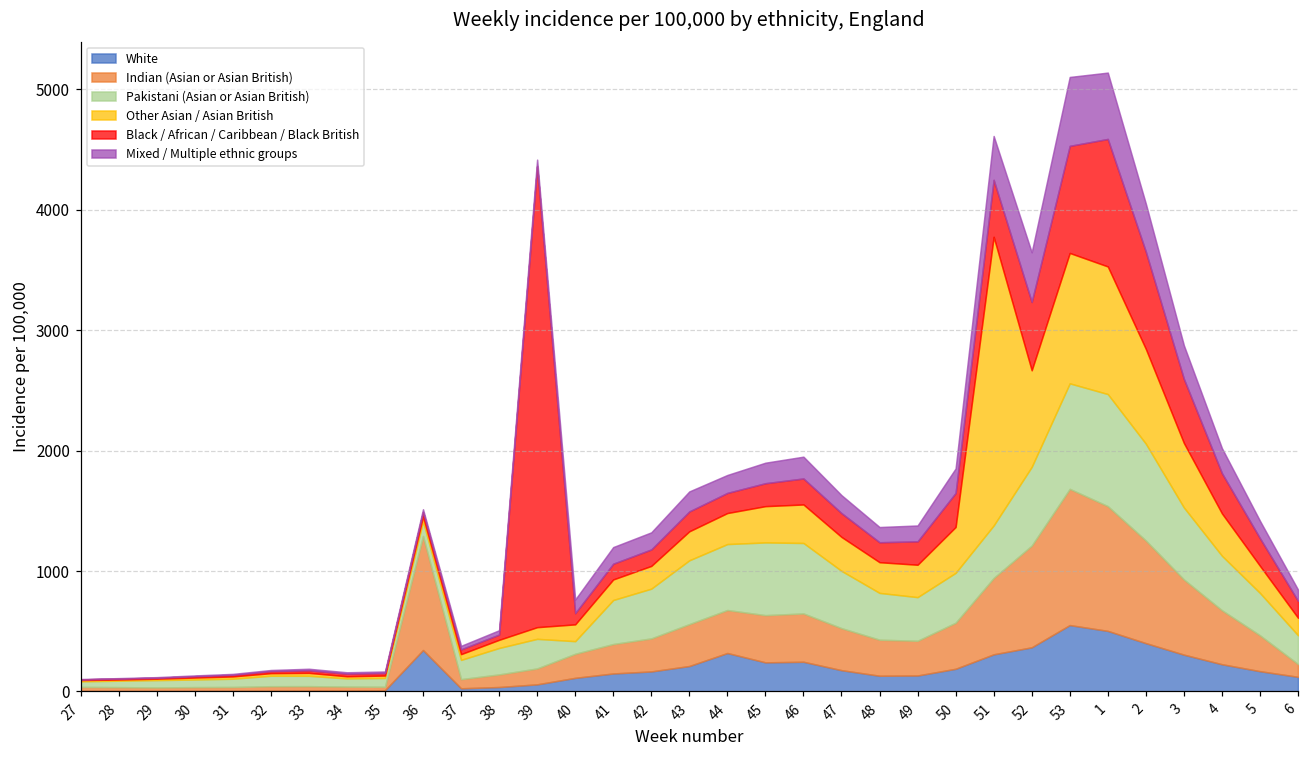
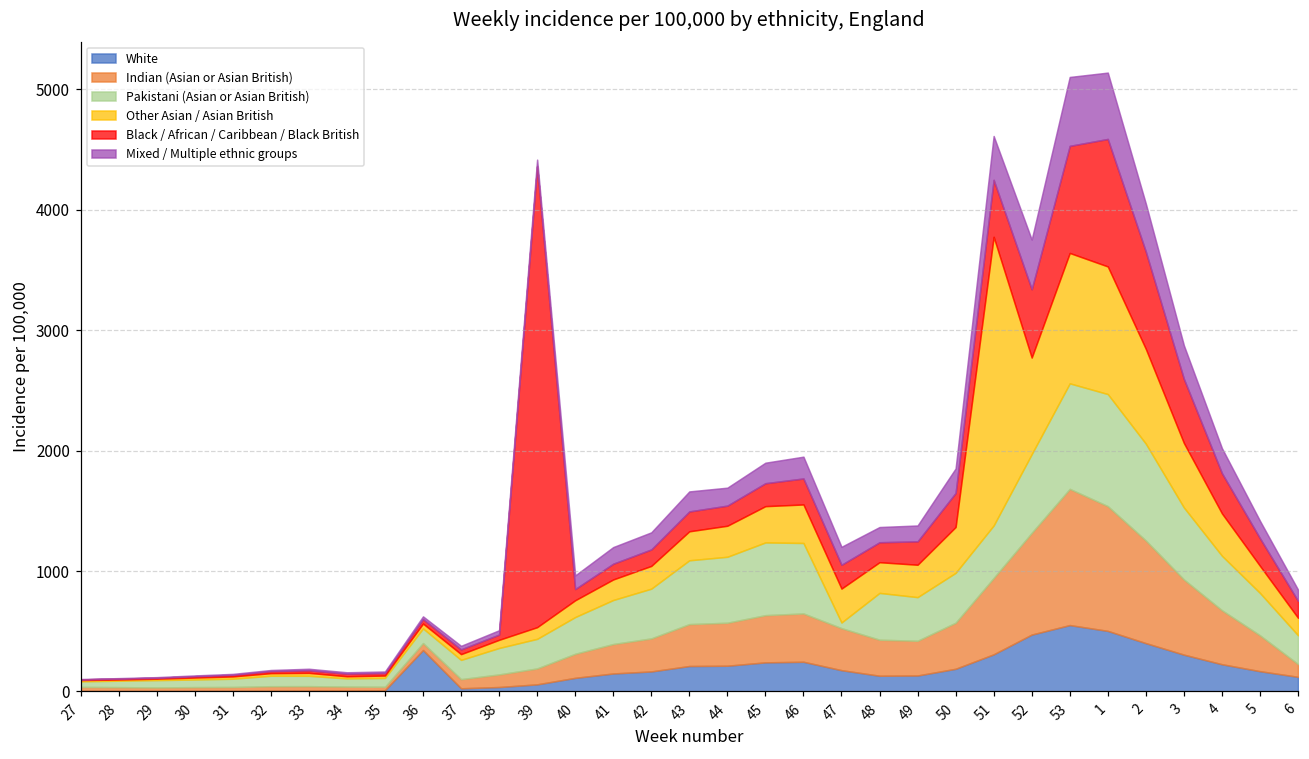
  {
    "White": {
      "36": 340,
      "37": 30,
      "38": 40,
      "39": 60,
      "40": 110,
      "41": 150,
      "42": 170,
      "43": 210,
-     "44": 320,
+     "44": 210,
      "45": 240,
      "46": 250,
      "47": 180,
      "48": 130,
      "49": 130,
      "50": 190,
      "51": 310,
-     "52": 370,
+     "52": 470,
      "53": 550,
      "1": 500,
      "2": 400,
      "3": 310,
      "4": 230,
      "5": 170,
      "6": 120
    },
    "Indian (Asian or Asian British)": {
      "27": 30,
      "28": 30,
      "29": 30,
      "30": 30,
      "31": 30,
      "32": 40,
      "33": 40,
      "34": 30,
      "35": 30,
-     "36": 950,
+     "36": 60,
      "37": 80,
      "38": 100,
      "39": 130,
      "40": 200,
      "41": 240,
      "42": 270,
      "43": 350,
      "44": 360,
      "45": 390,
      "46": 400,
      "47": 350,
      "48": 300,
      "49": 290,
      "50": 380,
      "51": 630,
      "52": 840,
      "53": 1130,
      "1": 1040,
      "2": 850,
      "3": 620,
      "4": 450,
      "5": 300,
      "6": 110
    },
    "Pakistani (Asian or Asian British)": {
      "33": 90,
      "36": 120,
      "37": 160,
      "38": 220,
      "39": 250,
-     "40": 100,
+     "40": 300,
      "41": 370,
      "42": 410,
      "43": 530,
      "44": 550,
      "45": 600,
      "46": 590,
-     "47": 480,
+     "47": 50,
      "48": 390,
      "49": 360,
      "50": 410,
      "51": 440,
      "52": 650,
      "53": 880,
      "1": 930,
      "2": 800,
      "3": 600,
      "4": 450,
      "5": 350,
      "6": 240
    },
    "Other Asian / Asian British": {
      "36": 40,
      "37": 50,
      "38": 70,
      "39": 100,
      "40": 140,
      "41": 170,
      "42": 190,
      "43": 240,
      "44": 260,
      "45": 300,
      "46": 320,
      "47": 280,
      "48": 250,
      "49": 270,
      "50": 380,
      "51": 2400,
      "52": 800,
      "53": 1080,
      "1": 1060,
      "2": 790,
      "3": 540,
      "4": 350,
      "5": 230,
      "6": 140
    },
    "Black / African / Caribbean / Black British": {
      "37": 40,
      "38": 40,
      "39": 3830,
      "40": 90,
      "41": 130,
      "42": 140,
      "43": 160,
      "44": 170,
      "45": 190,
      "46": 220,
      "47": 200,
      "48": 170,
      "49": 190,
      "50": 280,
      "51": 470,
      "52": 570,
      "53": 890,
      "1": 1060,
      "2": 810,
      "3": 530,
      "4": 330,
      "5": 230,
      "6": 140
    },
    "Mixed / Multiple ethnic groups": {
      "37": 30,
      "38": 40,
      "39": 50,
      "40": 110,
      "41": 140,
      "42": 140,
      "43": 170,
      "44": 150,
      "45": 170,
      "46": 180,
      "47": 150,
      "48": 130,
      "49": 130,
      "50": 200,
      "51": 360,
      "52": 410,
      "53": 570,
      "1": 550,
      "2": 400,
      "3": 280,
      "4": 210,
      "5": 140,
      "6": 90
    }
  }
